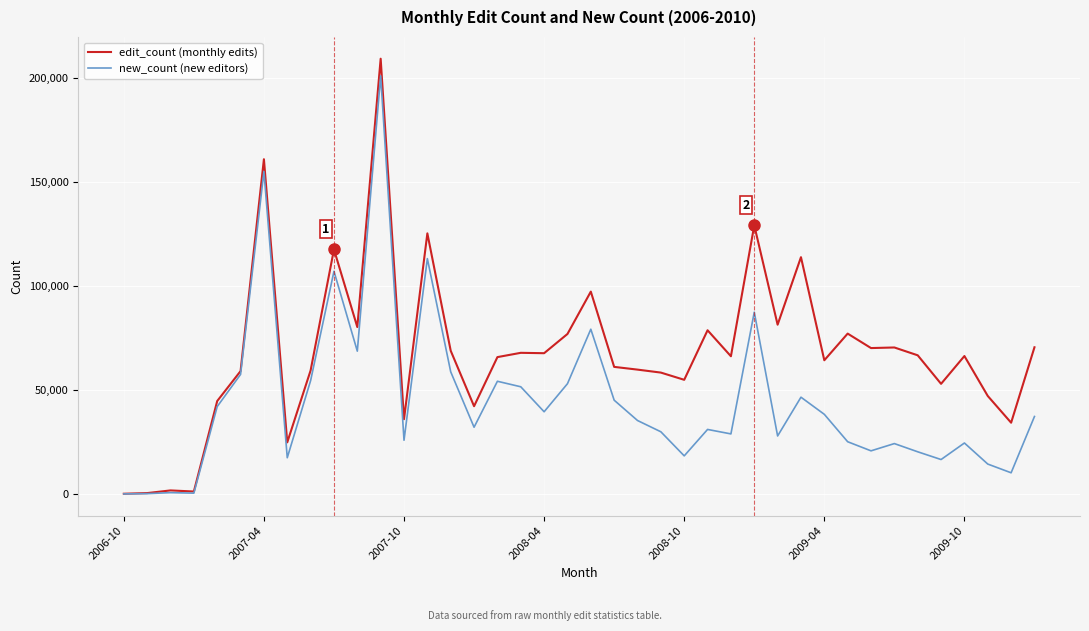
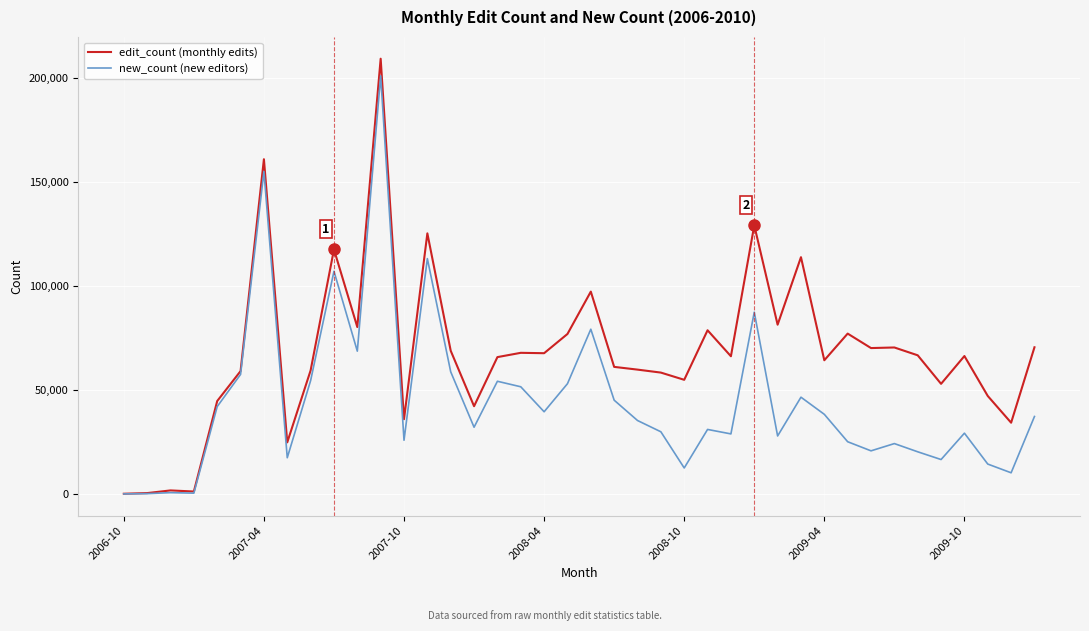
  {
    "new_count (new editors)": {
      "2007-04": "155,000",
      "2007-10": "26,000",
      "2008-04": "40,000",
-     "2008-10": "18,000",
+     "2008-10": "12,000",
      "2009-04": "38,000",
-     "2009-10": "24,000"
+     "2009-10": "29,000"
    }
  }
